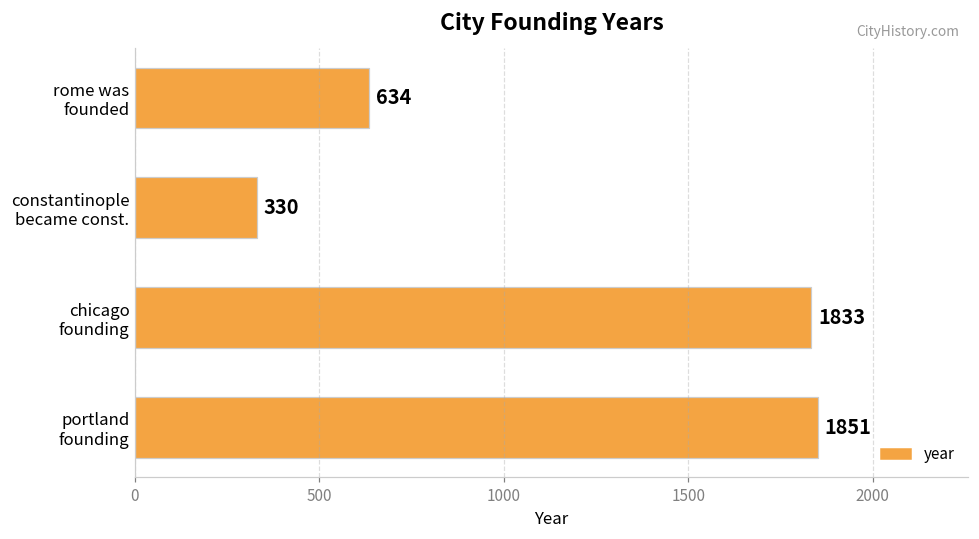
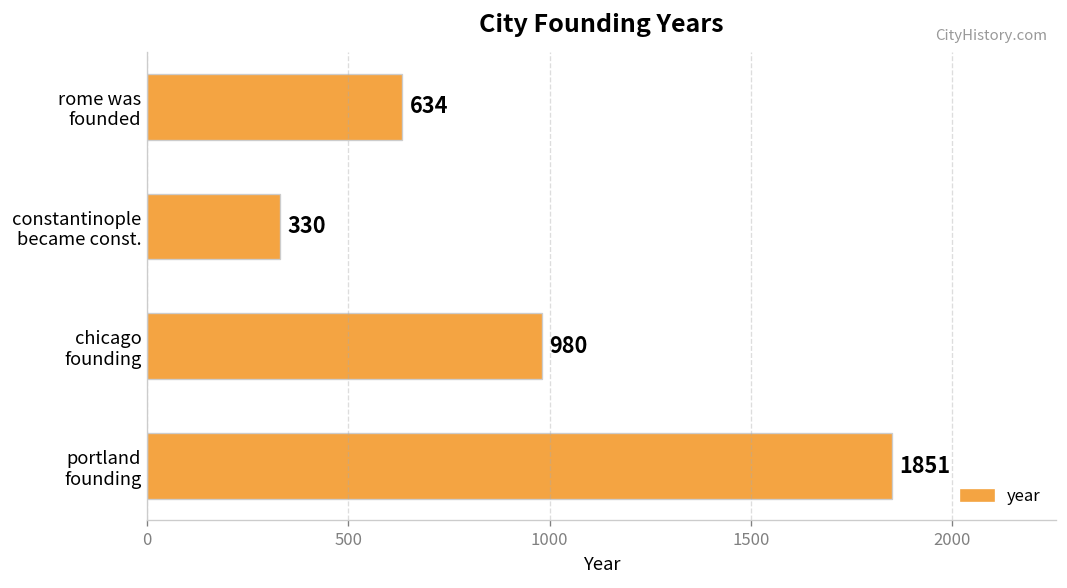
  {
    "rome was founded": 634,
    "constantinople became const.": 330,
-   "chicago founding": 1833,
+   "chicago founding": 980,
    "portland founding": 1851
  }
